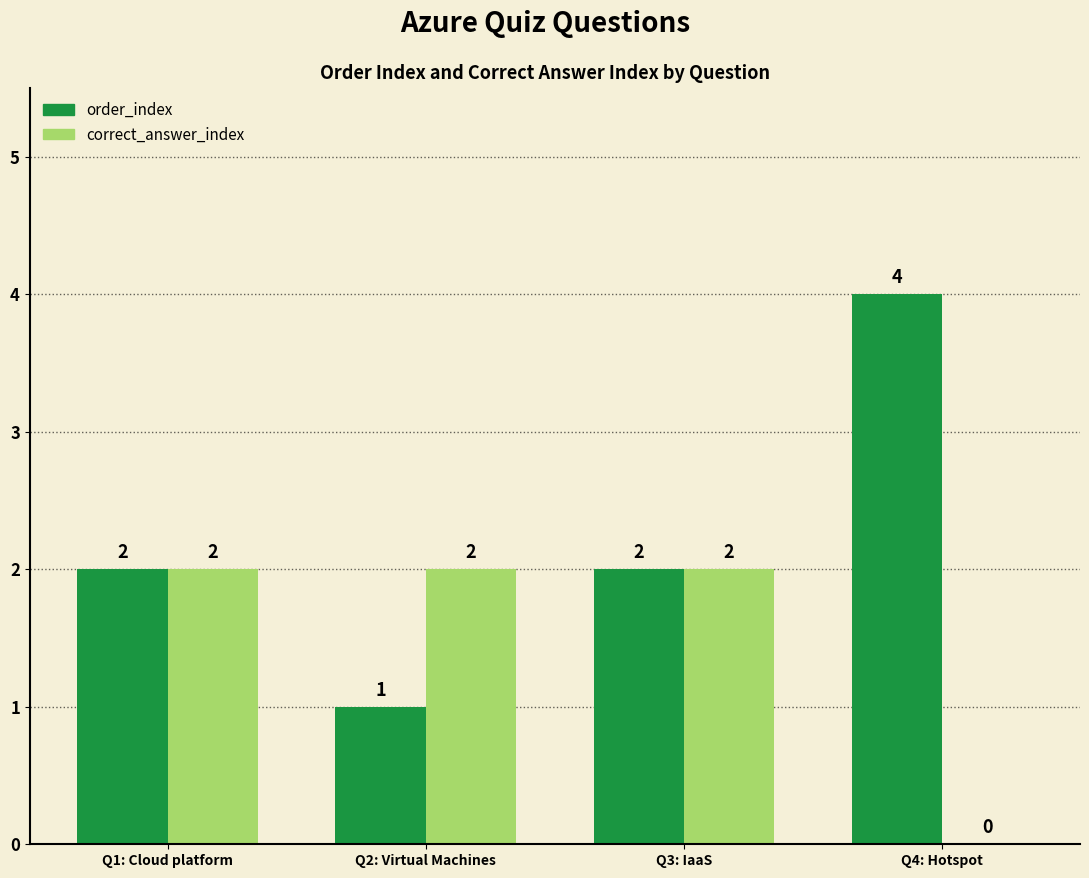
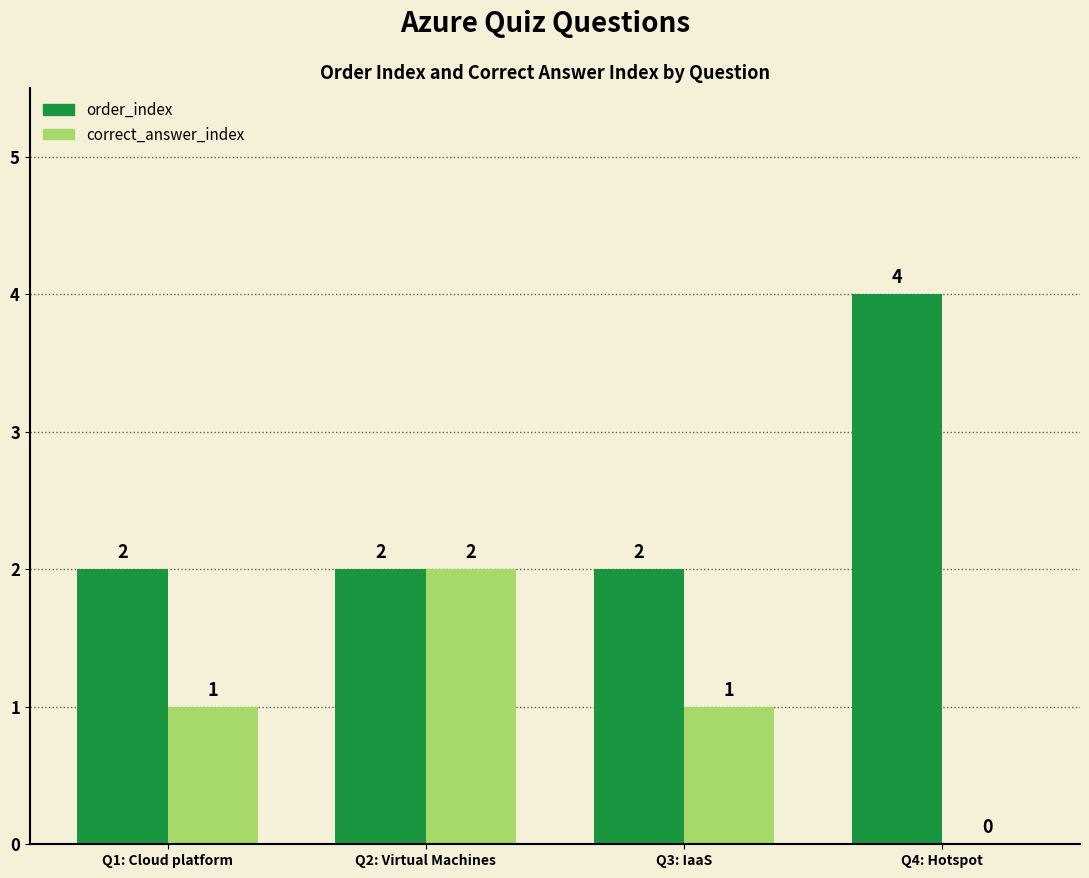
  {
    "order_index": {
      "Q1: Cloud platform": 2,
-     "Q2: Virtual Machines": 1,
+     "Q2: Virtual Machines": 2,
      "Q3: IaaS": 2,
      "Q4: Hotspot": 4
    },
    "correct_answer_index": {
-     "Q1: Cloud platform": 2,
+     "Q1: Cloud platform": 1,
      "Q2: Virtual Machines": 2,
-     "Q3: IaaS": 2,
+     "Q3: IaaS": 1,
      "Q4: Hotspot": 0
    }
  }
